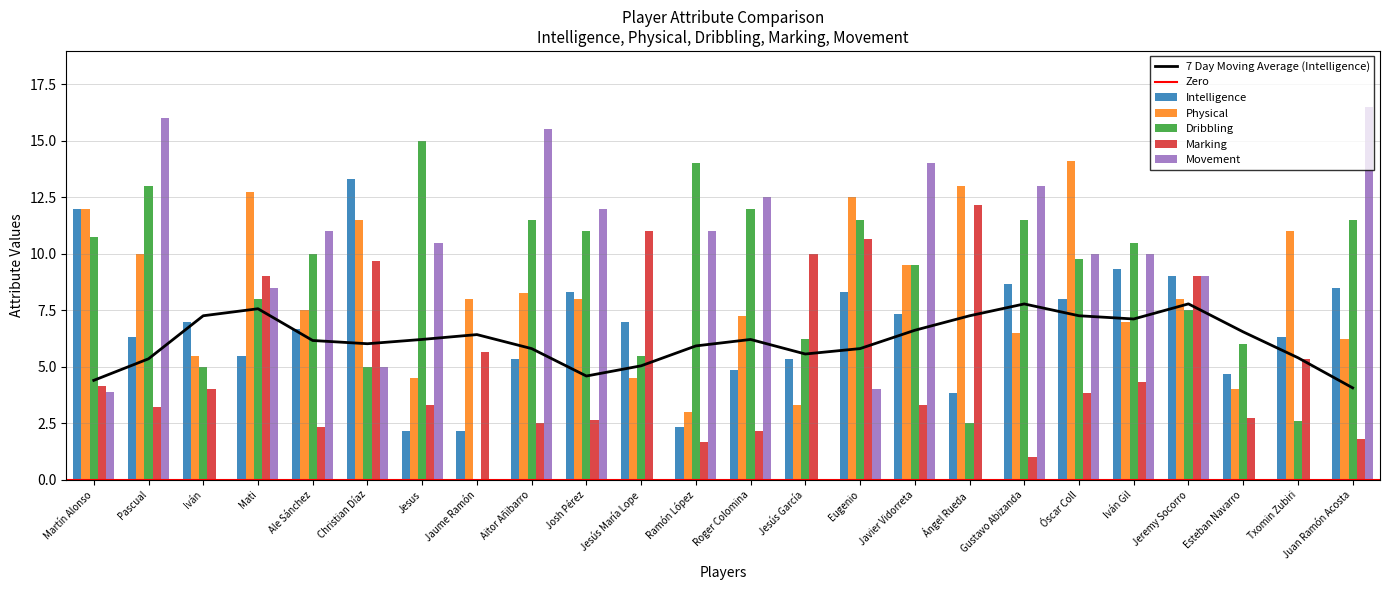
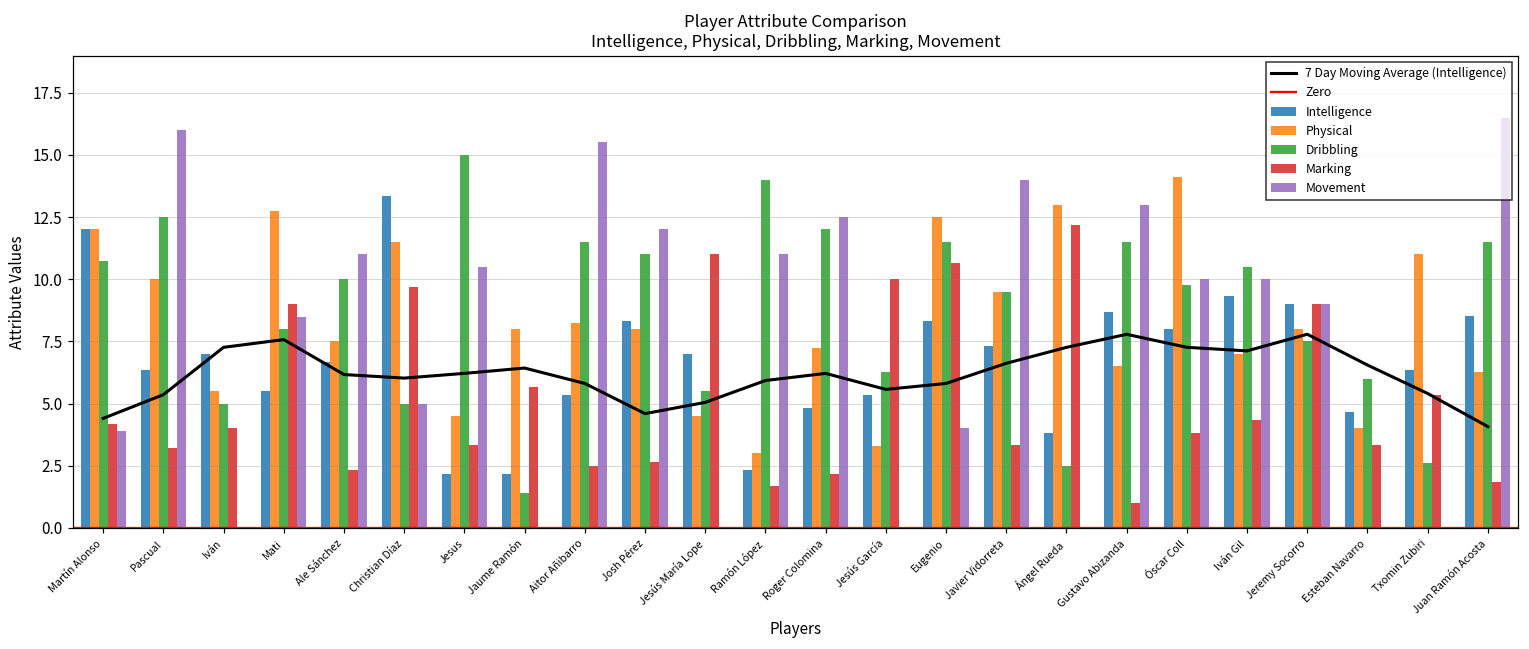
  {
    "Intelligence": {
      "Martín Alonso": 12.0,
      "Pascual": 6.3,
      "Iván": 7.0,
      "Mati": 5.5,
      "Ale Sánchez": 6.7,
      "Christian Díaz": 13.3,
      "Jesus": 2.2,
      "Jaume Ramón": 2.2,
      "Aitor Añibarro": 5.3,
      "Josh Pérez": 8.3,
      "Jesús María Lope": 7.0,
      "Ramón López": 2.3,
      "Roger Colomina": 4.8,
      "Jesús García": 5.3,
      "Eugenio": 8.3,
      "Javier Vidorreta": 7.3,
      "Ángel Rueda": 3.8,
      "Gustavo Abizanda": 8.7,
      "Óscar Coll": 8.0,
      "Iván Gil": 9.3,
      "Jeremy Socorro": 9.0,
      "Esteban Navarro": 4.7,
      "Txomin Zubiri": 6.3,
      "Juan Ramón Acosta": 8.5
    },
    "7 Day Moving Average (Intelligence)": {
      "Martín Alonso": 4.4,
      "Pascual": 5.4,
      "Iván": 7.3,
      "Mati": 7.6,
      "Ale Sánchez": 6.2,
      "Christian Díaz": 6.0,
      "Jesus": 6.2,
      "Jaume Ramón": 6.4,
      "Aitor Añibarro": 5.8,
      "Josh Pérez": 4.6,
      "Jesús María Lope": 5.0,
      "Ramón López": 5.9,
      "Roger Colomina": 6.2,
      "Jesús García": 5.6,
      "Eugenio": 5.8,
      "Javier Vidorreta": 6.6,
      "Ángel Rueda": 7.3,
      "Gustavo Abizanda": 7.8,
      "Óscar Coll": 7.3,
      "Iván Gil": 7.1,
      "Jeremy Socorro": 7.8,
      "Esteban Navarro": 6.5,
      "Txomin Zubiri": 5.4,
      "Juan Ramón Acosta": 4.1
    },
    "Physical": {
      "Martín Alonso": 12.0,
      "Pascual": 10.0,
      "Iván": 5.5,
      "Mati": 12.8,
      "Ale Sánchez": 7.5,
      "Christian Díaz": 11.5,
      "Jesus": 4.5,
      "Jaume Ramón": 8.0,
      "Aitor Añibarro": 8.3,
      "Josh Pérez": 8.0,
      "Jesús María Lope": 4.5,
      "Ramón López": 3.0,
      "Roger Colomina": 7.3,
      "Jesús García": 3.3,
      "Eugenio": 12.5,
      "Javier Vidorreta": 9.5,
      "Ángel Rueda": 13.0,
      "Gustavo Abizanda": 6.5,
      "Óscar Coll": 14.1,
      "Iván Gil": 7.0,
      "Jeremy Socorro": 8.0,
      "Esteban Navarro": 4.0,
      "Txomin Zubiri": 11.0,
      "Juan Ramón Acosta": 6.3
    },
    "Dribbling": {
      "Martín Alonso": 10.8,
-     "Pascual": 13.0,
+     "Pascual": 12.5,
      "Iván": 5.0,
      "Mati": 8.0,
      "Ale Sánchez": 10.0,
      "Christian Díaz": 5.0,
      "Jesus": 15.0,
-     "Jaume Ramón": 0.0,
+     "Jaume Ramón": 1.4,
      "Aitor Añibarro": 11.5,
      "Josh Pérez": 11.0,
      "Jesús María Lope": 5.5,
      "Ramón López": 14.0,
      "Roger Colomina": 12.0,
      "Jesús García": 6.3,
      "Eugenio": 11.5,
      "Javier Vidorreta": 9.5,
      "Ángel Rueda": 2.5,
      "Gustavo Abizanda": 11.5,
      "Óscar Coll": 9.8,
      "Iván Gil": 10.5,
      "Jeremy Socorro": 7.5,
      "Esteban Navarro": 6.0,
      "Txomin Zubiri": 2.6,
      "Juan Ramón Acosta": 11.5
    },
    "Marking": {
      "Martín Alonso": 4.2,
      "Pascual": 3.2,
      "Iván": 4.0,
      "Mati": 9.0,
      "Ale Sánchez": 2.3,
      "Christian Díaz": 9.7,
      "Jesus": 3.3,
      "Jaume Ramón": 5.7,
      "Aitor Añibarro": 2.5,
      "Josh Pérez": 2.7,
      "Jesús María Lope": 11.0,
      "Ramón López": 1.7,
      "Roger Colomina": 2.2,
      "Jesús García": 10.0,
      "Eugenio": 10.7,
      "Javier Vidorreta": 3.3,
      "Ángel Rueda": 12.2,
      "Gustavo Abizanda": 1.0,
      "Óscar Coll": 3.8,
      "Iván Gil": 4.3,
      "Jeremy Socorro": 9.0,
-     "Esteban Navarro": 2.8,
+     "Esteban Navarro": 3.3,
      "Txomin Zubiri": 5.3,
      "Juan Ramón Acosta": 1.8
    },
    "Movement": {
      "Martín Alonso": 3.9,
      "Pascual": 16.0,
      "Iván": 0.0,
      "Mati": 8.5,
      "Ale Sánchez": 11.0,
      "Christian Díaz": 5.0,
      "Jesus": 10.5,
      "Jaume Ramón": 0.0,
      "Aitor Añibarro": 15.5,
      "Josh Pérez": 12.0,
      "Jesús María Lope": 0.0,
      "Ramón López": 11.0,
      "Roger Colomina": 12.5,
      "Jesús García": 0.0,
      "Eugenio": 4.0,
      "Javier Vidorreta": 14.0,
      "Ángel Rueda": 0.0,
      "Gustavo Abizanda": 13.0,
      "Óscar Coll": 10.0,
      "Iván Gil": 10.0,
      "Jeremy Socorro": 9.0,
      "Esteban Navarro": 0.0,
      "Txomin Zubiri": 0.0
    }
  }
